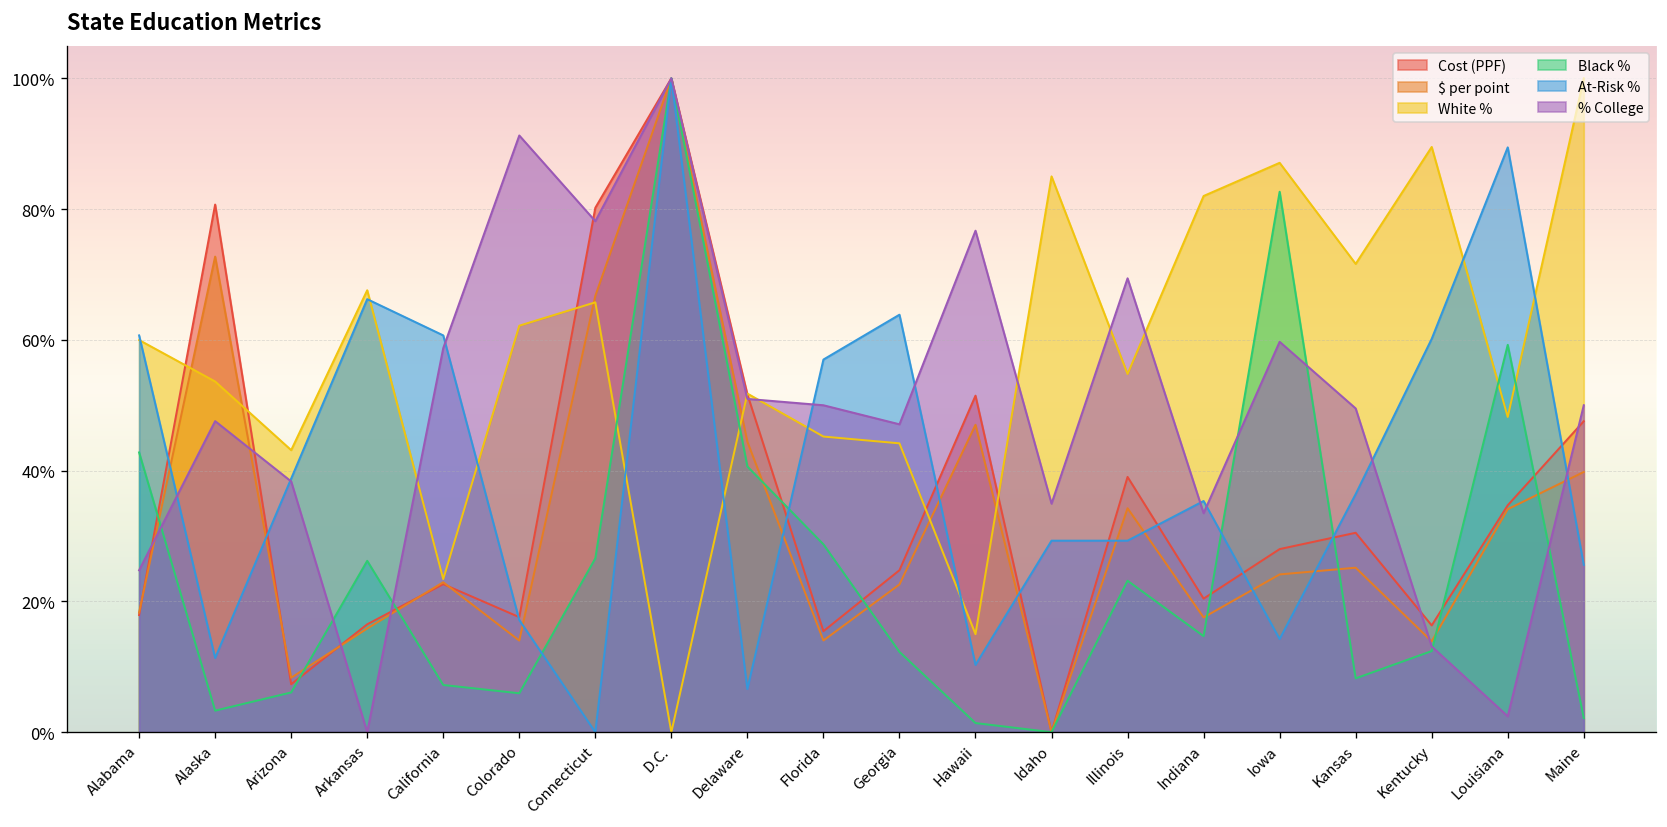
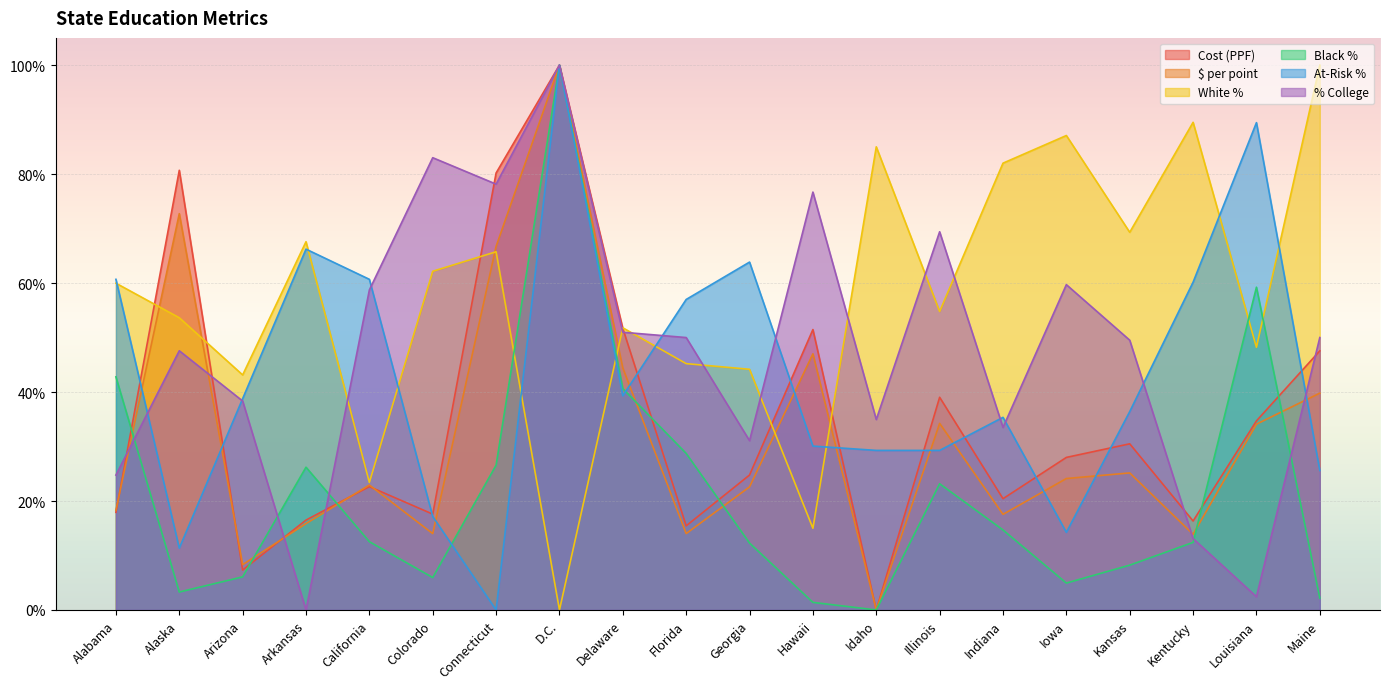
  {
    "White %": {
      "Alabama": "60%",
      "Alaska": "54%",
      "Arizona": "43%",
      "Arkansas": "68%",
      "California": "23%",
      "Colorado": "62%",
      "Connecticut": "66%",
      "D.C.": "0%",
      "Florida": "45%",
      "Georgia": "44%",
      "Hawaii": "15%",
      "Idaho": "85%",
      "Illinois": "55%",
      "Indiana": "82%",
      "Iowa": "87%",
-     "Kansas": "72%",
+     "Kansas": "69%",
      "Kentucky": "90%",
      "Louisiana": "48%"
    },
    "Black %": {
      "Alabama": "43%",
      "Alaska": "3%",
      "Arizona": "6%",
      "Arkansas": "26%",
-     "California": "7%",
+     "California": "13%",
      "Colorado": "6%",
      "Connecticut": "27%",
      "Delaware": "41%",
      "Florida": "29%",
      "Georgia": "12%",
      "Hawaii": "1%",
      "Illinois": "23%",
      "Indiana": "15%",
-     "Iowa": "83%",
+     "Iowa": "5%",
      "Kansas": "8%",
      "Kentucky": "12%",
      "Louisiana": "59%",
      "Maine": "2%"
    },
    "At-Risk %": {
      "Alabama": "61%",
      "Alaska": "11%",
      "Arkansas": "66%",
      "California": "61%",
      "Connecticut": "0%",
-     "Delaware": "7%",
+     "Delaware": "39%",
      "Florida": "57%",
      "Georgia": "64%",
-     "Hawaii": "10%",
+     "Hawaii": "30%",
      "Idaho": "29%",
      "Illinois": "29%",
      "Indiana": "35%",
      "Iowa": "14%",
      "Kansas": "36%",
      "Kentucky": "60%",
      "Louisiana": "89%",
      "Maine": "26%"
    },
    "% College": {
      "Alabama": "25%",
      "Alaska": "48%",
      "Arkansas": "0%",
      "California": "59%",
-     "Colorado": "91%",
+     "Colorado": "83%",
      "Connecticut": "78%",
      "Delaware": "51%",
      "Florida": "50%",
-     "Georgia": "47%",
+     "Georgia": "31%",
      "Hawaii": "77%",
      "Idaho": "35%",
      "Illinois": "69%",
      "Indiana": "33%",
      "Iowa": "60%",
      "Kansas": "50%",
      "Kentucky": "13%",
      "Louisiana": "2%",
      "Maine": "50%"
    }
  }
